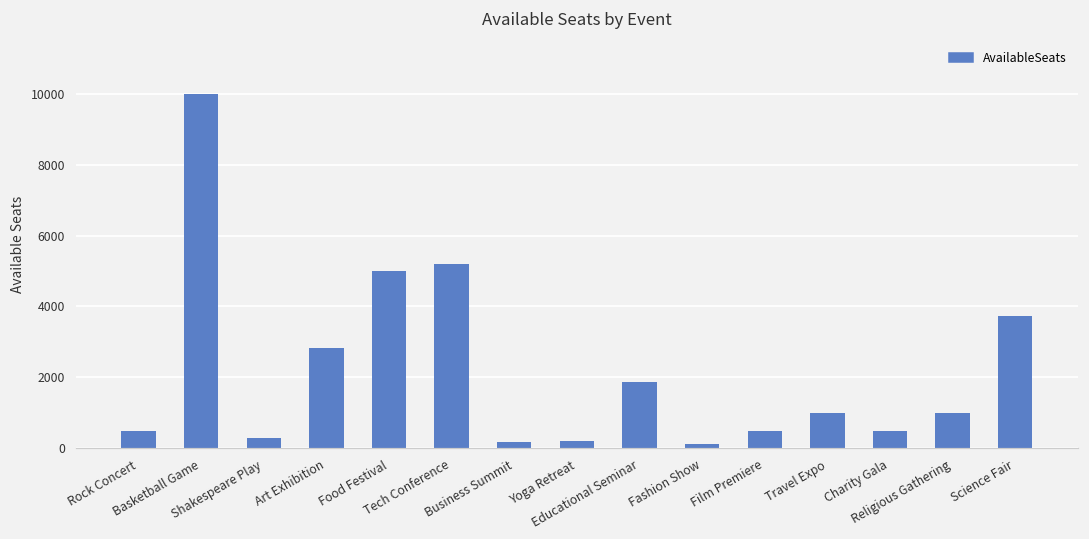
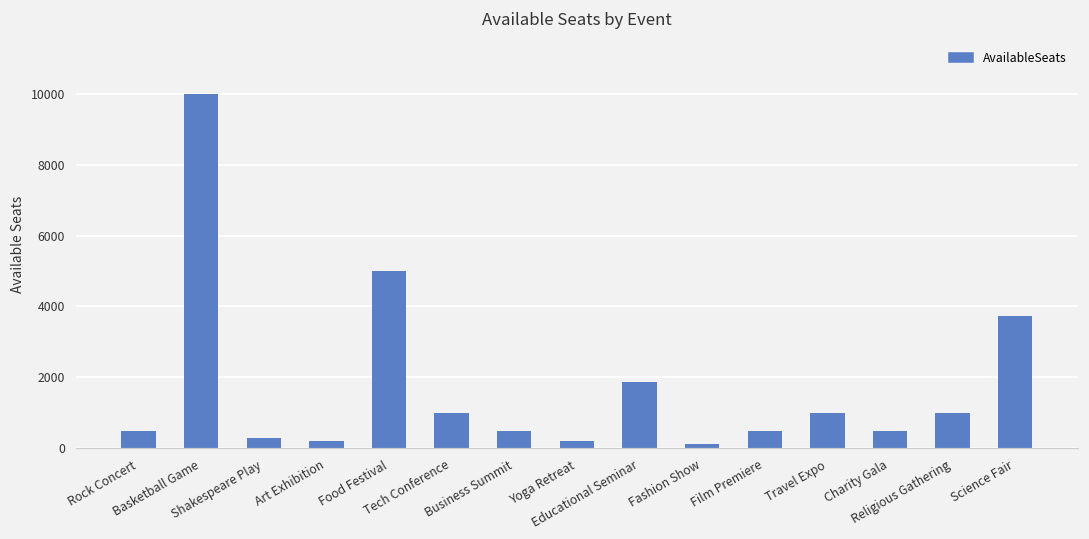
  {
    "Rock Concert": 500,
    "Basketball Game": 10000,
    "Shakespeare Play": 300,
-   "Art Exhibition": 2800,
+   "Art Exhibition": 200,
    "Food Festival": 5000,
-   "Tech Conference": 5200,
-   "Business Summit": 200,
+   "Tech Conference": 1000,
+   "Business Summit": 500,
    "Yoga Retreat": 200,
    "Educational Seminar": 1900,
    "Fashion Show": 100,
    "Film Premiere": 500,
    "Travel Expo": 1000,
    "Charity Gala": 500,
    "Religious Gathering": 1000,
    "Science Fair": 3700
  }
